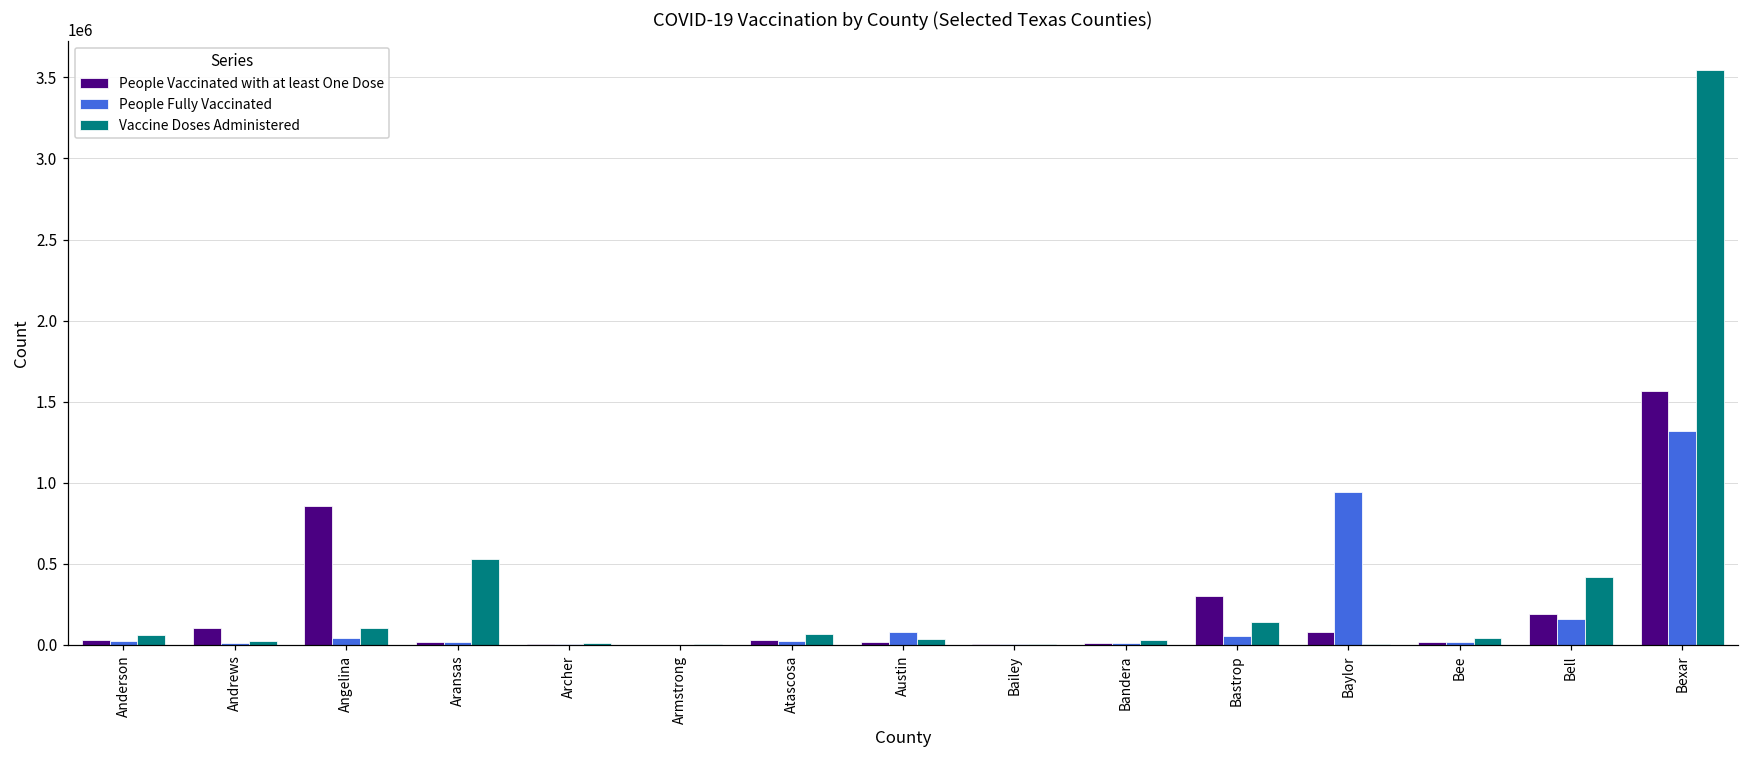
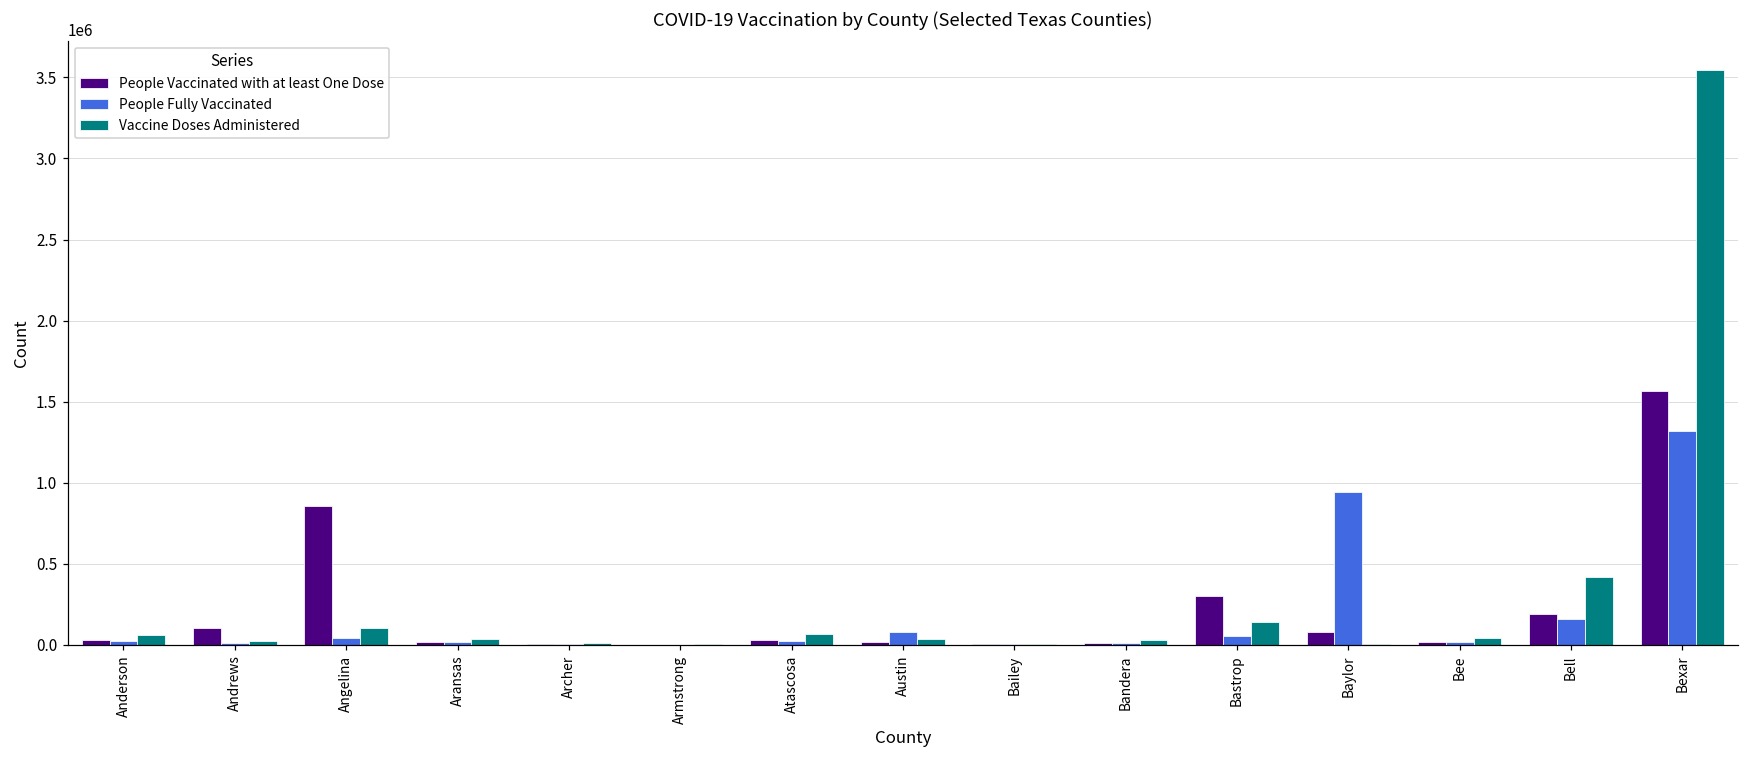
  {
    "People Vaccinated with at least One Dose": {
      "Anderson": 30000,
      "Andrews": 100000,
      "Angelina": 860000,
      "Atascosa": 30000,
      "Austin": 20000,
      "Bastrop": 300000,
      "Baylor": 80000,
      "Bee": 20000,
      "Bell": 190000,
      "Bexar": 1570000
    },
    "People Fully Vaccinated": {
      "Anderson": 20000,
      "Angelina": 40000,
      "Atascosa": 30000,
      "Austin": 80000,
      "Bastrop": 50000,
      "Baylor": 940000,
      "Bell": 160000,
      "Bexar": 1320000
    },
    "Vaccine Doses Administered": {
      "Anderson": 60000,
      "Andrews": 20000,
      "Angelina": 100000,
-     "Aransas": 530000,
+     "Aransas": 40000,
      "Atascosa": 70000,
      "Austin": 40000,
      "Bandera": 30000,
      "Bastrop": 140000,
      "Bee": 40000,
      "Bell": 420000,
      "Bexar": 3550000
    }
  }
